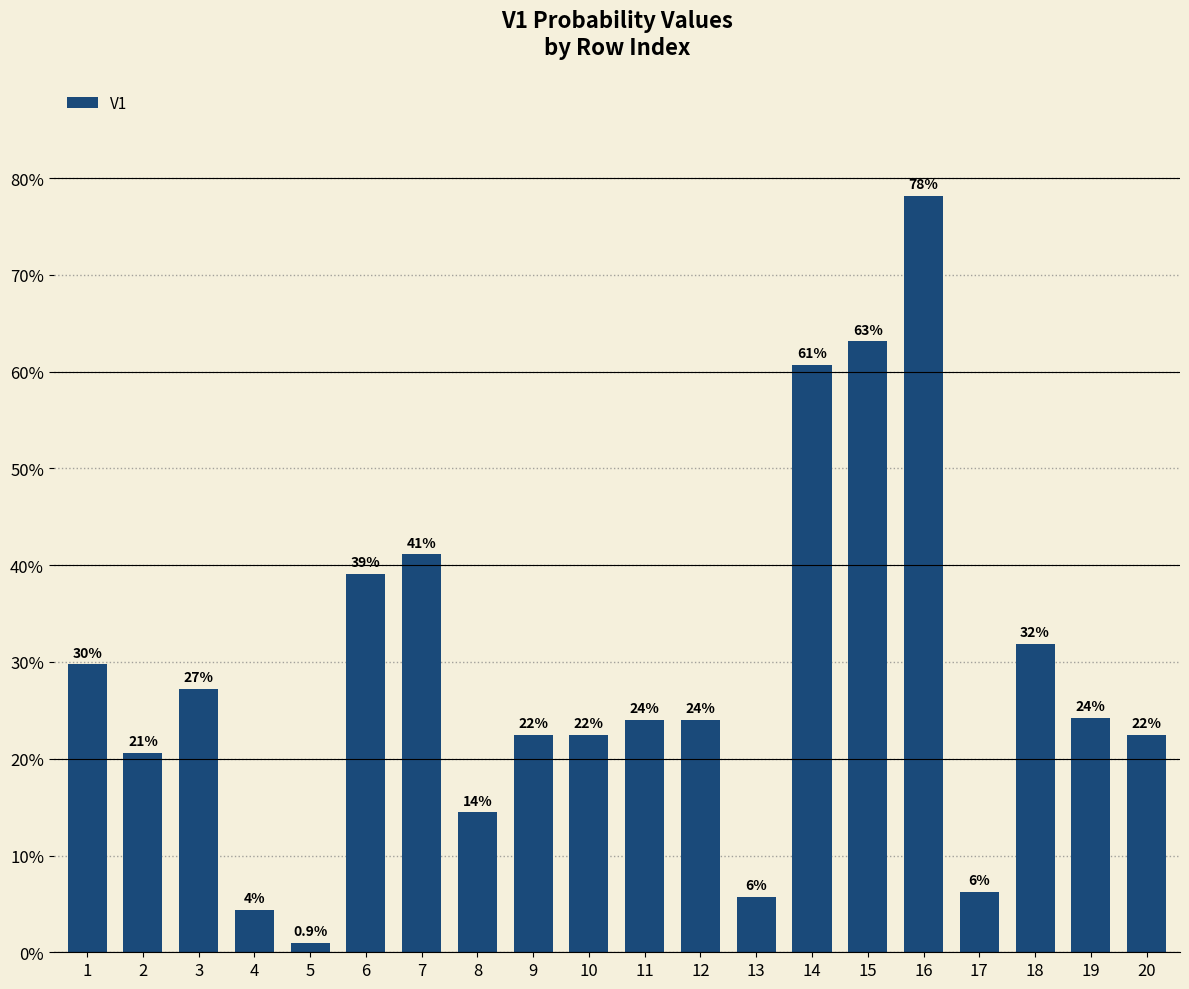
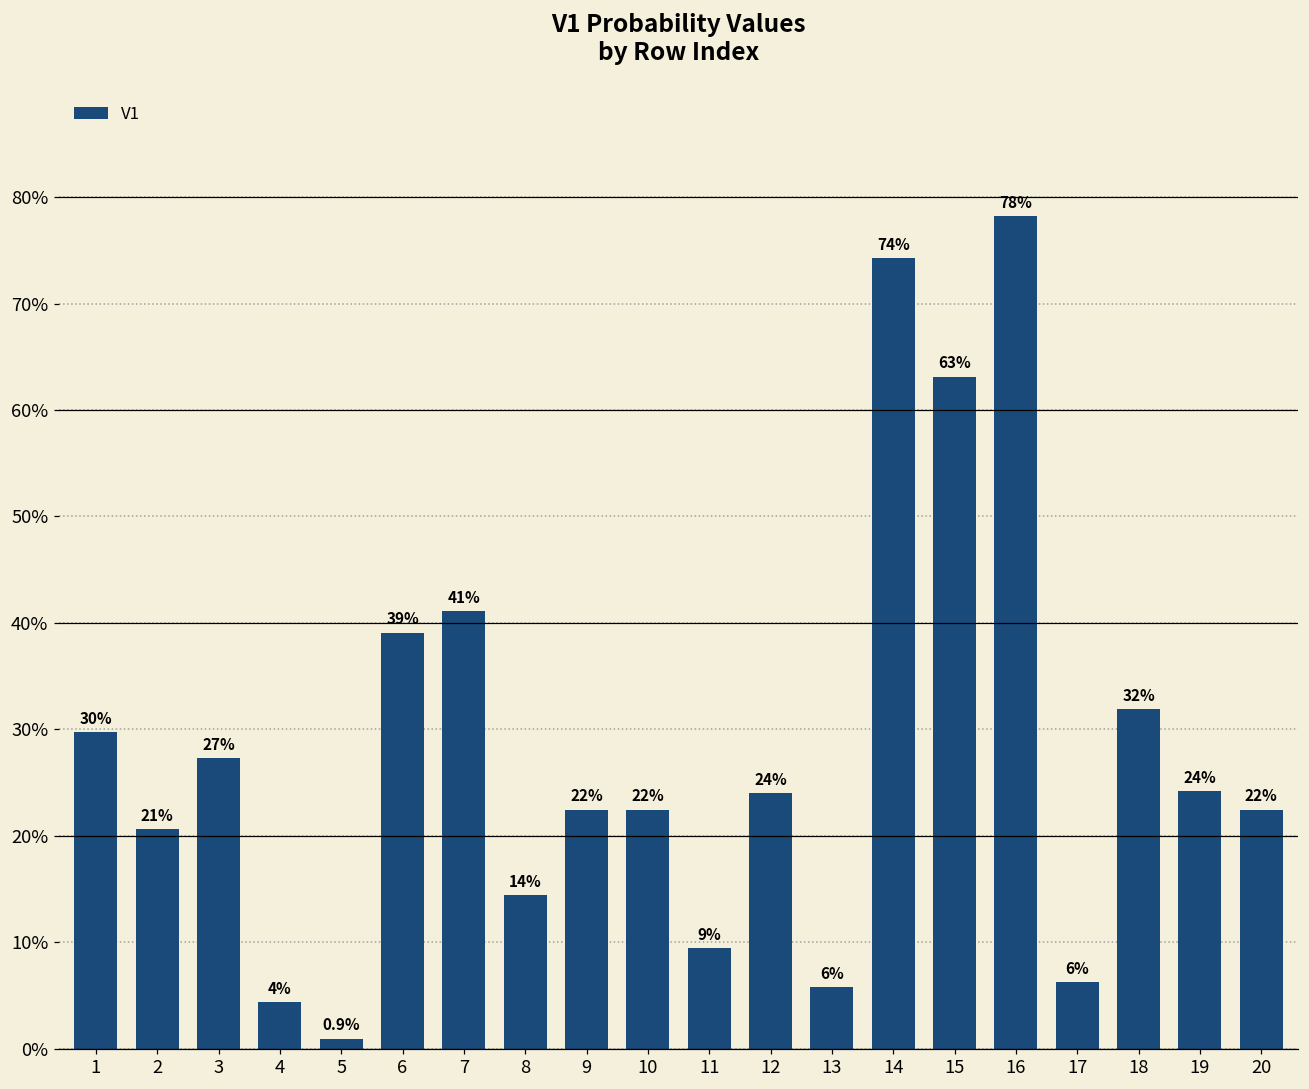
  {
    "1": "30%",
    "2": "21%",
    "3": "27%",
    "4": "4%",
    "5": "0.9%",
    "6": "39%",
    "7": "41%",
    "8": "14%",
    "9": "22%",
    "10": "22%",
-   "11": "24%",
+   "11": "9%",
    "12": "24%",
    "13": "6%",
-   "14": "61%",
+   "14": "74%",
    "15": "63%",
    "16": "78%",
    "17": "6%",
    "18": "32%",
    "19": "24%",
    "20": "22%"
  }
